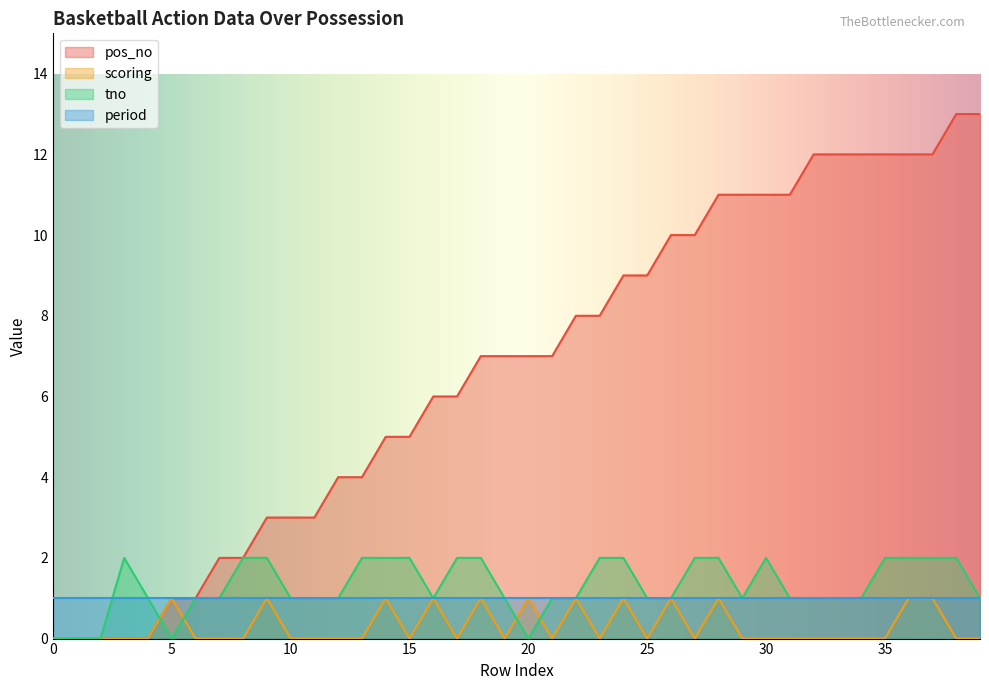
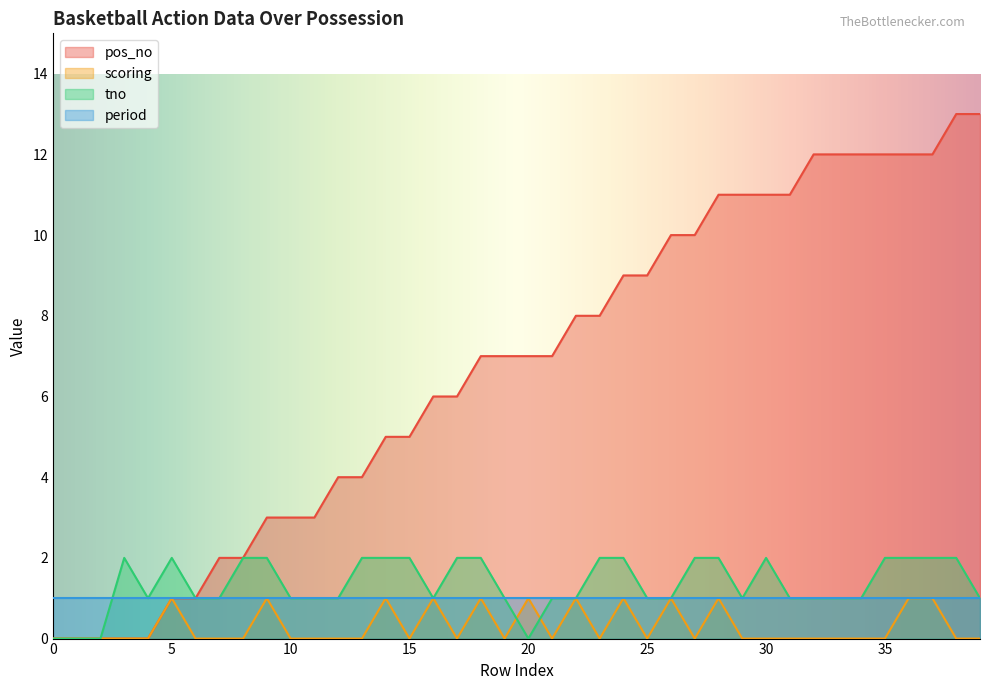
  {
    "tno": {
-     "5": 0,
+     "5": 2,
      "15": 2,
      "20": 0,
      "30": 2,
      "35": 2
    },
    "period": {
      "0": 1,
      "15": 1,
      "30": 1,
      "35": 1
    }
  }
